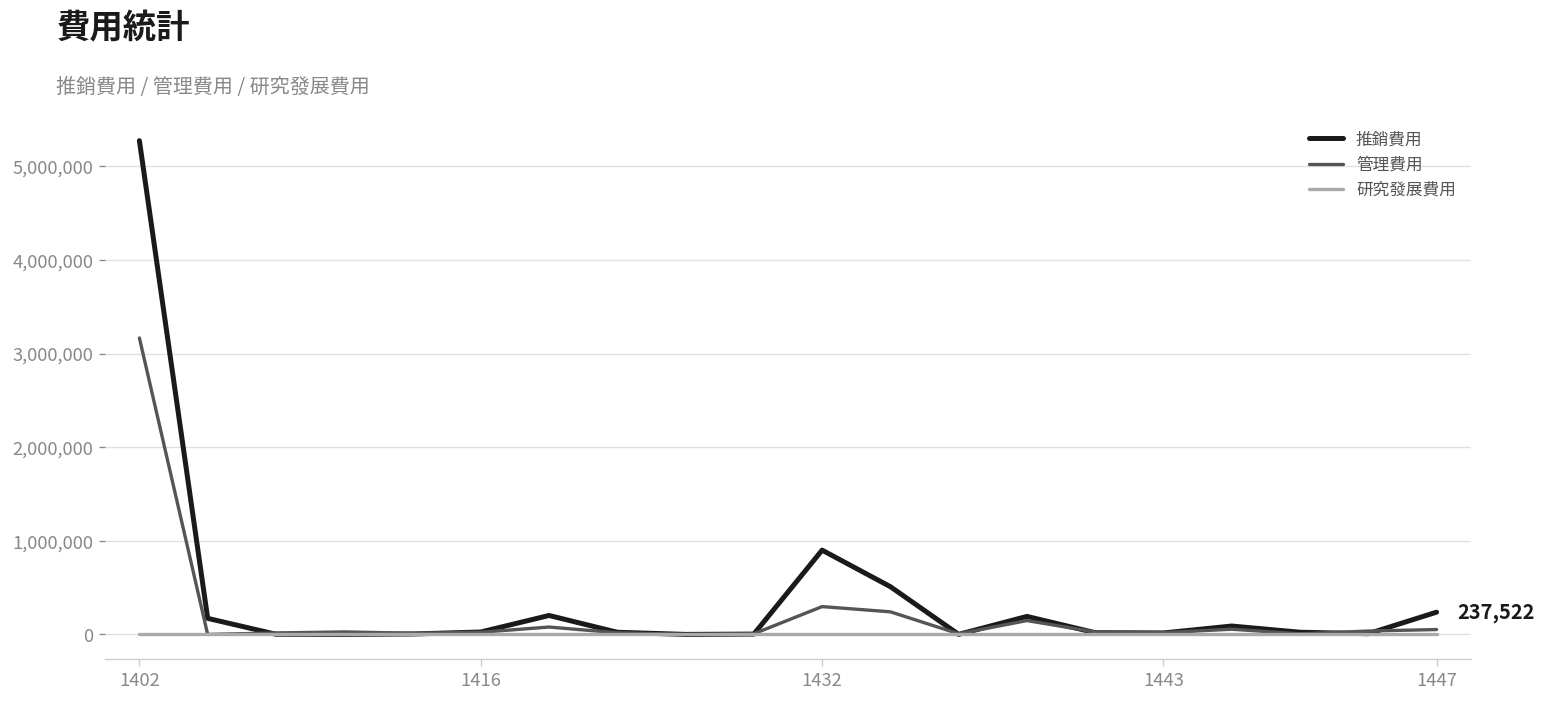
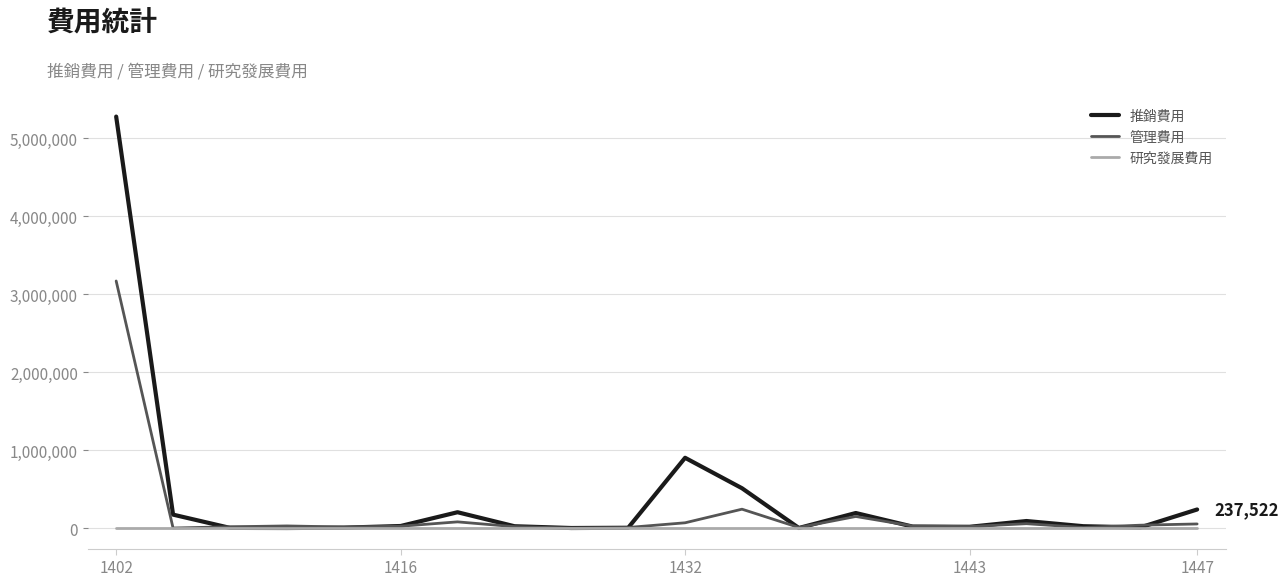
  {
    "推銷費用": {
      "1447": "237,522"
    },
    "管理費用": {
      "1402": "3,200,000",
-     "1432": "300,000",
+     "1432": "100,000",
      "1447": "100,000"
    },
    "研究發展費用": {
      "1402": "0",
      "1432": "0",
      "1447": "0"
    }
  }
